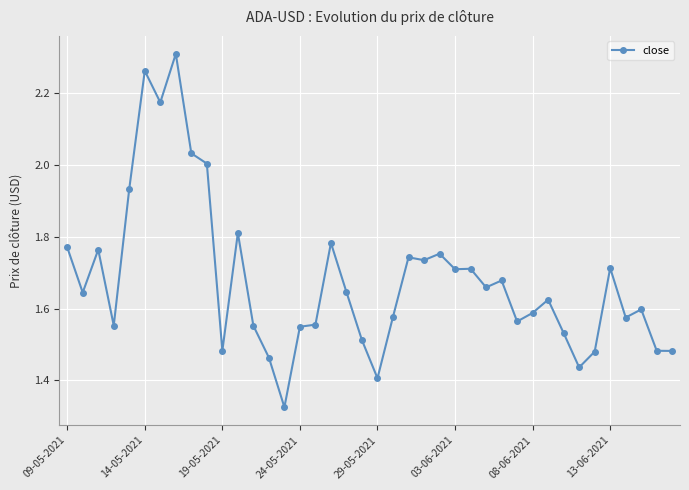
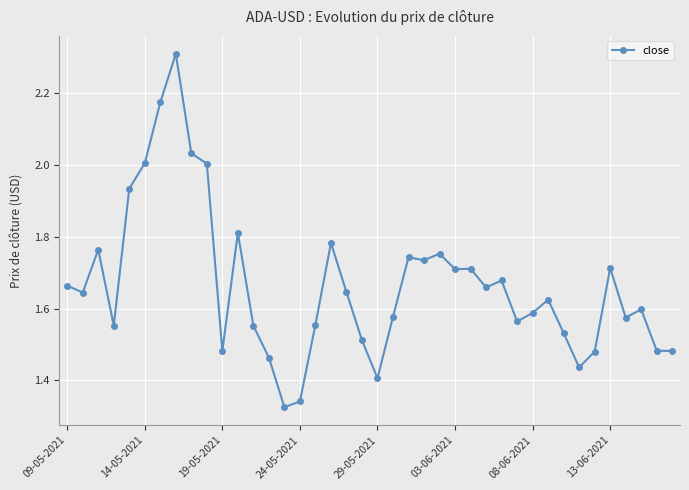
  {
-   "09-05-2021": 1.77,
-   "14-05-2021": 2.26,
+   "09-05-2021": 1.66,
+   "14-05-2021": 2.00,
    "19-05-2021": 1.48,
-   "24-05-2021": 1.55,
+   "24-05-2021": 1.34,
    "29-05-2021": 1.41,
    "03-06-2021": 1.71,
    "08-06-2021": 1.59,
    "13-06-2021": 1.71
  }
